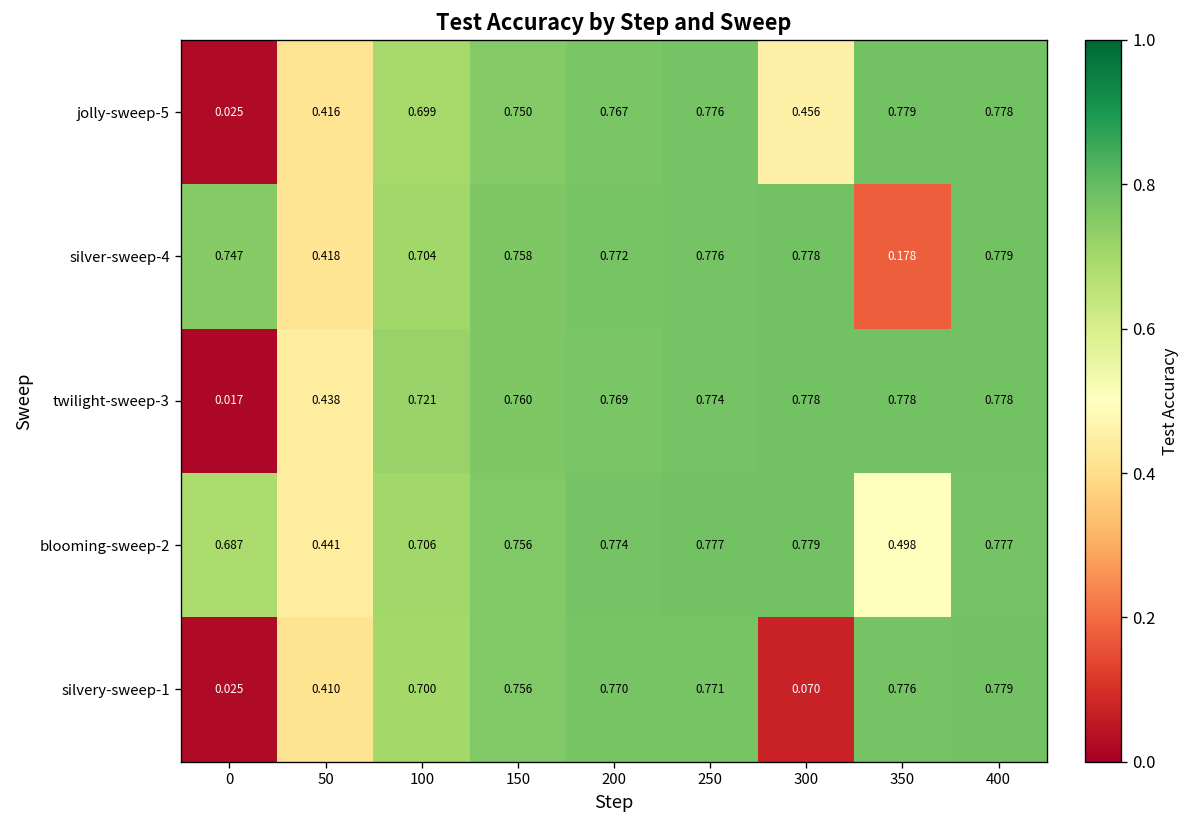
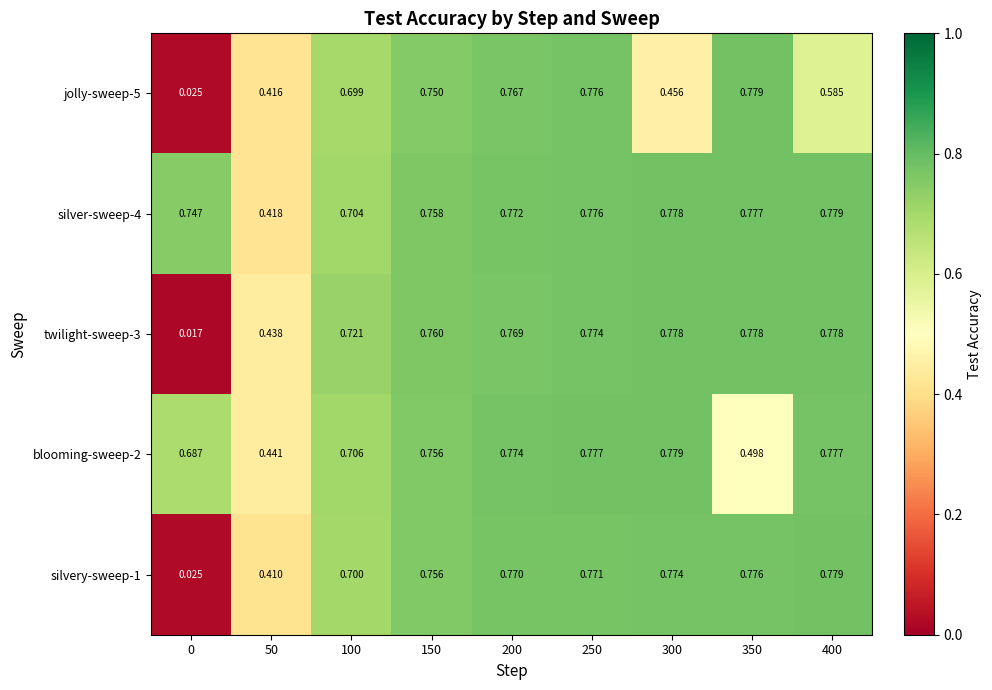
  {
    "jolly-sweep-5": {
      "0": 0.025,
      "50": 0.416,
      "100": 0.699,
      "150": 0.750,
      "200": 0.767,
      "250": 0.776,
      "300": 0.456,
      "350": 0.779,
-     "400": 0.778
+     "400": 0.585
    },
    "silver-sweep-4": {
      "0": 0.747,
      "50": 0.418,
      "100": 0.704,
      "150": 0.758,
      "200": 0.772,
      "250": 0.776,
      "300": 0.778,
-     "350": 0.178,
+     "350": 0.777,
      "400": 0.779
    },
    "twilight-sweep-3": {
      "0": 0.017,
      "50": 0.438,
      "100": 0.721,
      "150": 0.760,
      "200": 0.769,
      "250": 0.774,
      "300": 0.778,
      "350": 0.778,
      "400": 0.778
    },
    "blooming-sweep-2": {
      "0": 0.687,
      "50": 0.441,
      "100": 0.706,
      "150": 0.756,
      "200": 0.774,
      "250": 0.777,
      "300": 0.779,
      "350": 0.498,
      "400": 0.777
    },
    "silvery-sweep-1": {
      "0": 0.025,
      "50": 0.410,
      "100": 0.700,
      "150": 0.756,
      "200": 0.770,
      "250": 0.771,
-     "300": 0.070,
+     "300": 0.774,
      "350": 0.776,
      "400": 0.779
    }
  }
